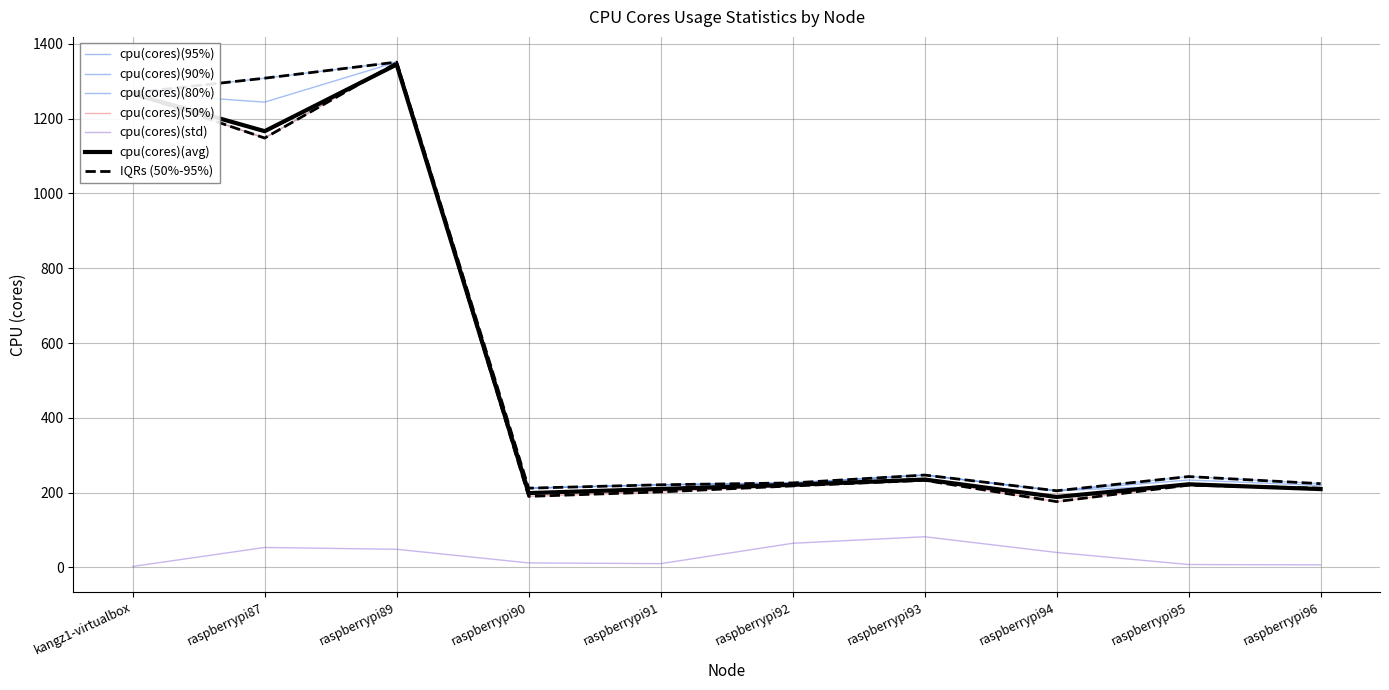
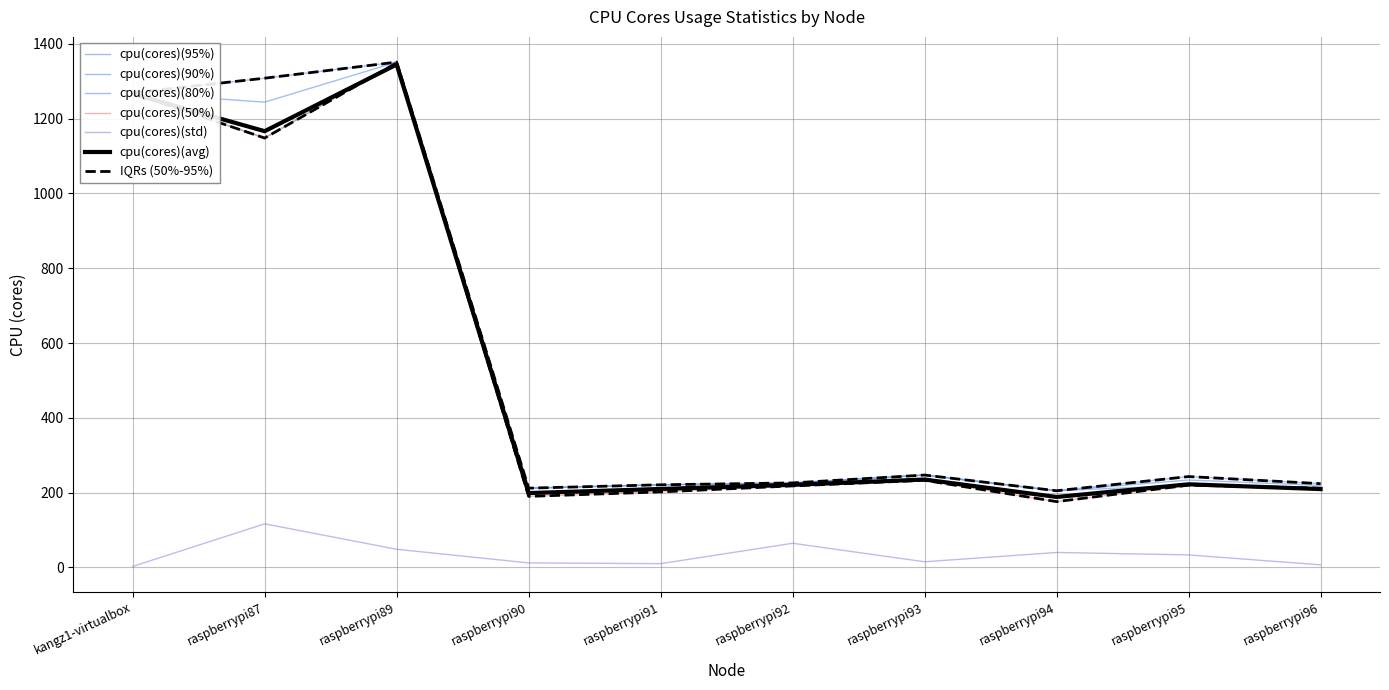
  {
    "cpu(cores)(std)": {
      "kangz1-virtualbox": 0,
-     "raspberrypi87": 50,
+     "raspberrypi87": 120,
      "raspberrypi89": 50,
      "raspberrypi90": 10,
      "raspberrypi91": 10,
      "raspberrypi92": 60,
-     "raspberrypi93": 80,
+     "raspberrypi93": 20,
      "raspberrypi94": 40,
-     "raspberrypi95": 10,
+     "raspberrypi95": 30,
      "raspberrypi96": 10
    }
  }
